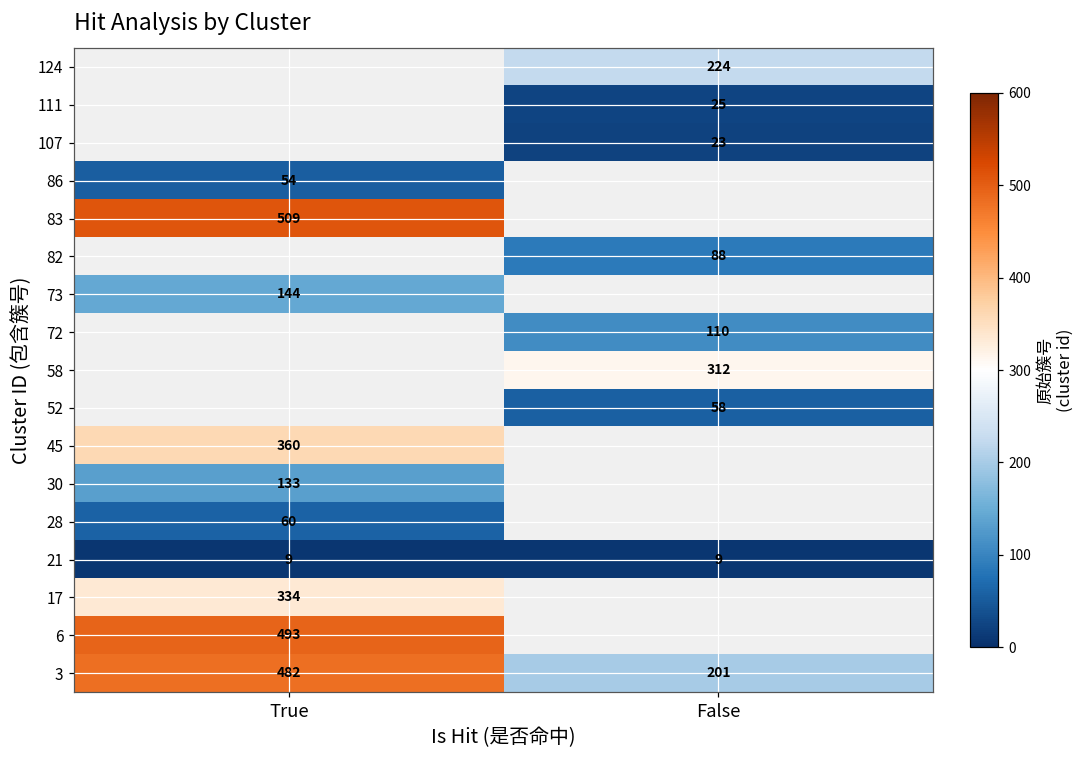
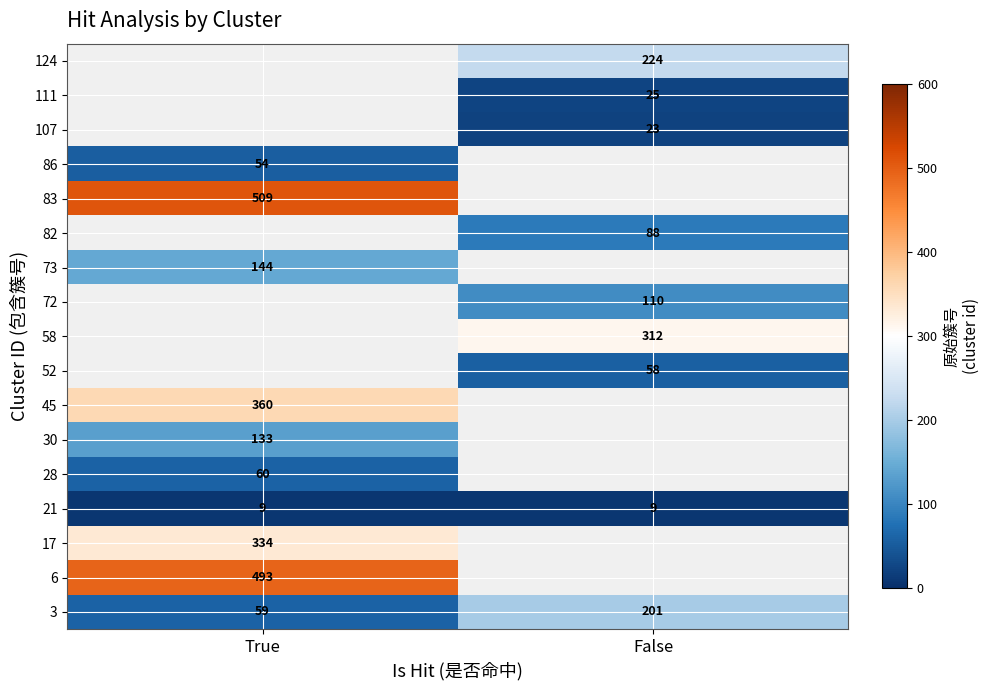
  {
    "124": {
      "False": 224
    },
    "111": {
      "False": 25
    },
    "107": {
      "False": 23
    },
    "86": {
      "True": 54
    },
    "83": {
      "True": 509
    },
    "82": {
      "False": 88
    },
    "73": {
      "True": 144
    },
    "72": {
      "False": 110
    },
    "58": {
      "False": 312
    },
    "52": {
      "False": 58
    },
    "45": {
      "True": 360
    },
    "30": {
      "True": 133
    },
    "28": {
      "True": 60
    },
    "21": {
      "True": 9,
      "False": 9
    },
    "17": {
      "True": 334
    },
    "6": {
      "True": 493
    },
    "3": {
-     "True": 482,
+     "True": 59,
      "False": 201
    }
  }
